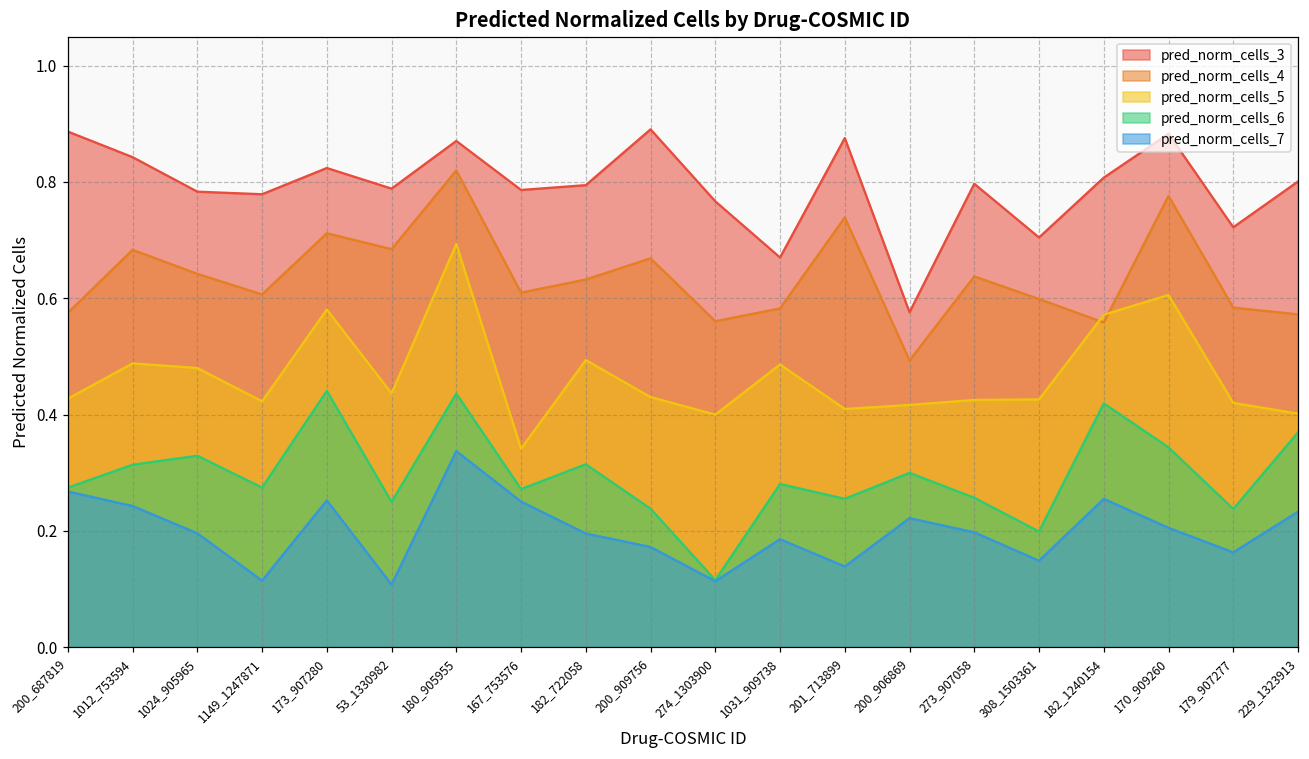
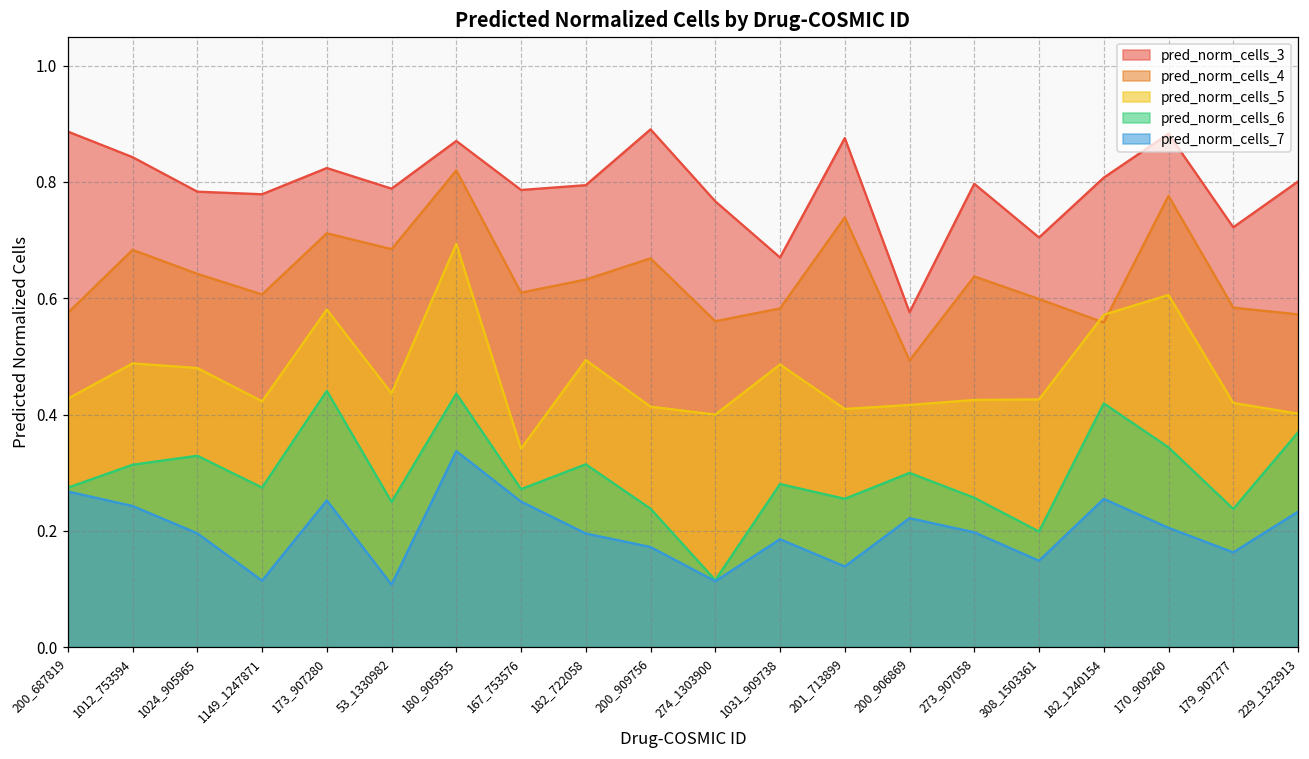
  {
    "pred_norm_cells_5": {
      "200_687819": 0.43,
      "1012_753594": 0.49,
      "1024_905965": 0.48,
      "1149_1247871": 0.42,
      "173_907280": 0.58,
      "53_1330982": 0.44,
      "180_905955": 0.69,
      "167_753576": 0.34,
      "182_722058": 0.49,
-     "200_909756": 0.43,
+     "200_909756": 0.41,
      "274_1303900": 0.40,
      "1031_909738": 0.49,
      "201_713899": 0.41,
      "200_906869": 0.42,
      "273_907058": 0.43,
      "308_1503361": 0.43,
      "182_1240154": 0.57,
      "170_909260": 0.61,
      "179_907277": 0.42,
      "229_1323913": 0.40
    },
    "pred_norm_cells_6": {
      "200_687819": 0.27,
      "1012_753594": 0.31,
      "1024_905965": 0.33,
      "1149_1247871": 0.27,
      "173_907280": 0.44,
      "53_1330982": 0.25,
      "180_905955": 0.44,
      "167_753576": 0.27,
      "182_722058": 0.31,
      "200_909756": 0.24,
      "1031_909738": 0.28,
      "201_713899": 0.26,
      "200_906869": 0.30,
      "273_907058": 0.26,
      "308_1503361": 0.20,
      "182_1240154": 0.42,
      "170_909260": 0.34,
      "179_907277": 0.24,
      "229_1323913": 0.37
    },
    "pred_norm_cells_7": {
      "200_687819": 0.27,
      "1012_753594": 0.24,
      "1024_905965": 0.20,
      "1149_1247871": 0.11,
      "173_907280": 0.25,
      "53_1330982": 0.11,
      "180_905955": 0.34,
      "167_753576": 0.25,
      "182_722058": 0.20,
      "200_909756": 0.17,
      "1031_909738": 0.19,
      "201_713899": 0.14,
      "200_906869": 0.22,
      "273_907058": 0.20,
      "308_1503361": 0.15,
      "182_1240154": 0.25,
      "170_909260": 0.21,
      "179_907277": 0.16,
      "229_1323913": 0.23
    }
  }
